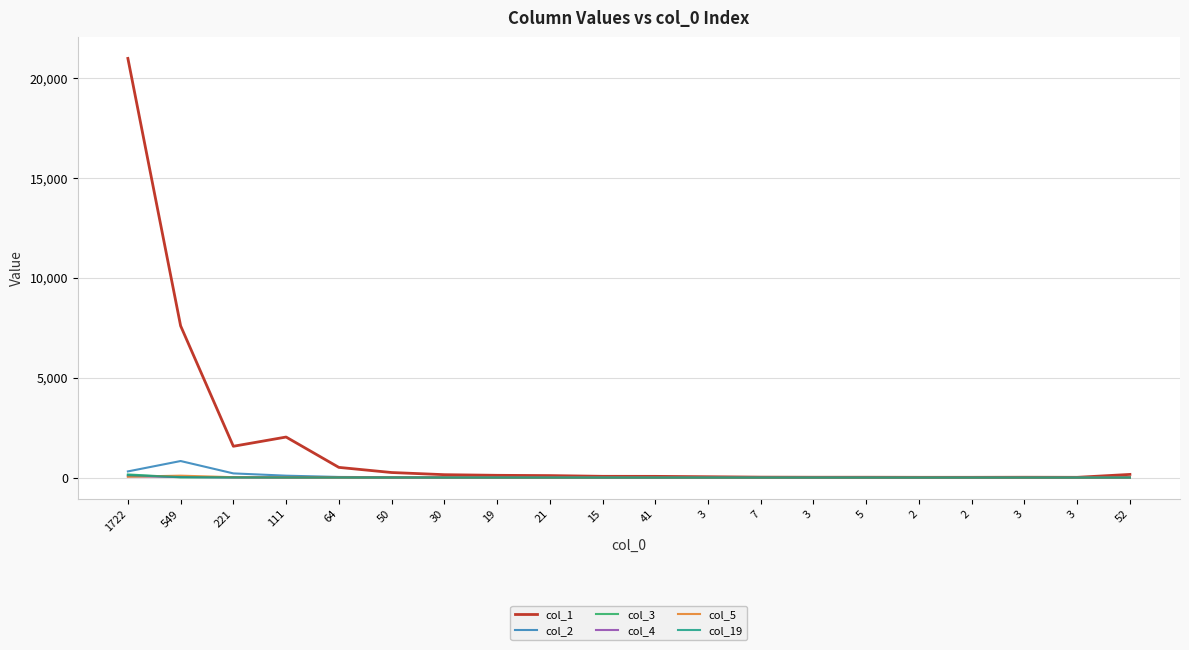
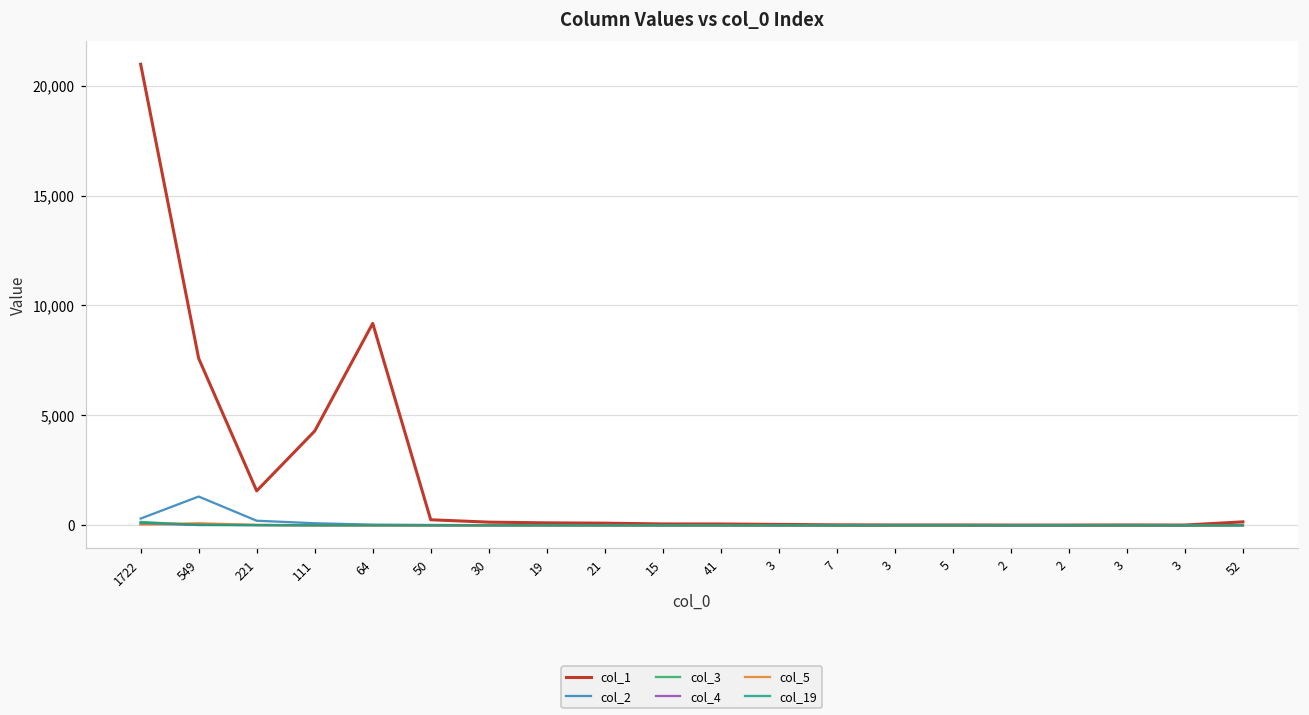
  {
    "col_1": {
      "1722": "21,000",
      "549": "7,600",
      "221": "1,600",
-     "111": "2,000",
-     "64": "500",
+     "111": "4,300",
+     "64": "9,200",
      "50": "300",
      "30": "100",
      "52": "200"
    },
    "col_2": {
      "1722": "300",
-     "549": "800",
+     "549": "1,300",
      "221": "200"
    }
  }
